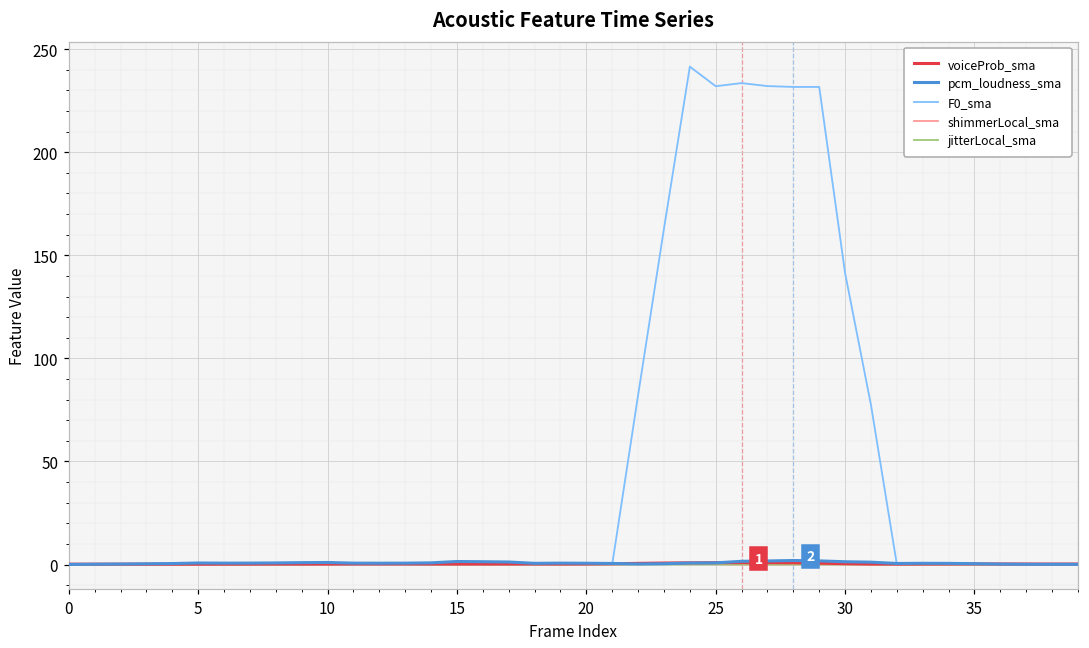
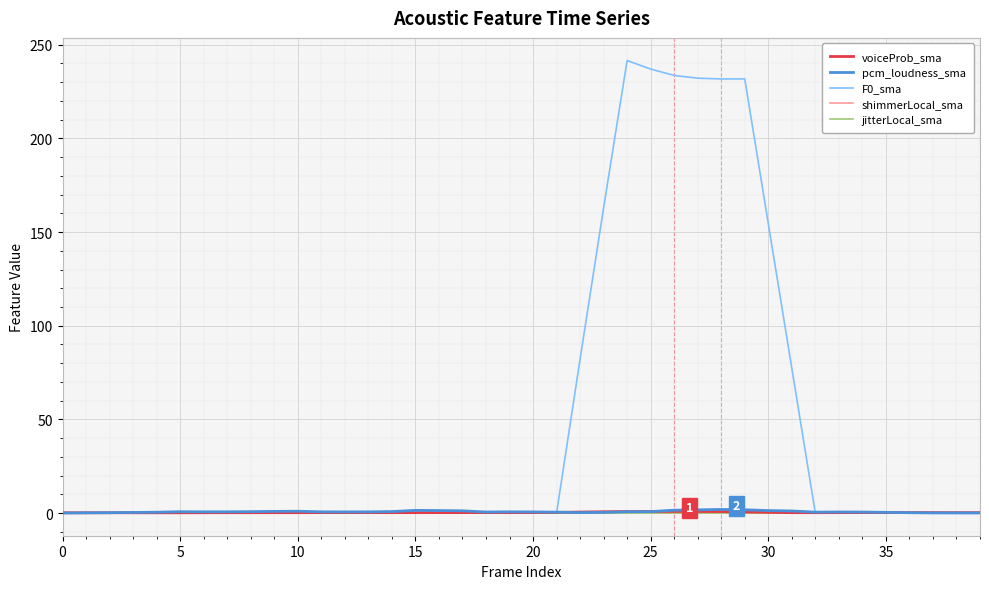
  {
    "F0_sma": {
-     "25": 232,
-     "30": 141
+     "25": 237,
+     "30": 155
    }
  }
